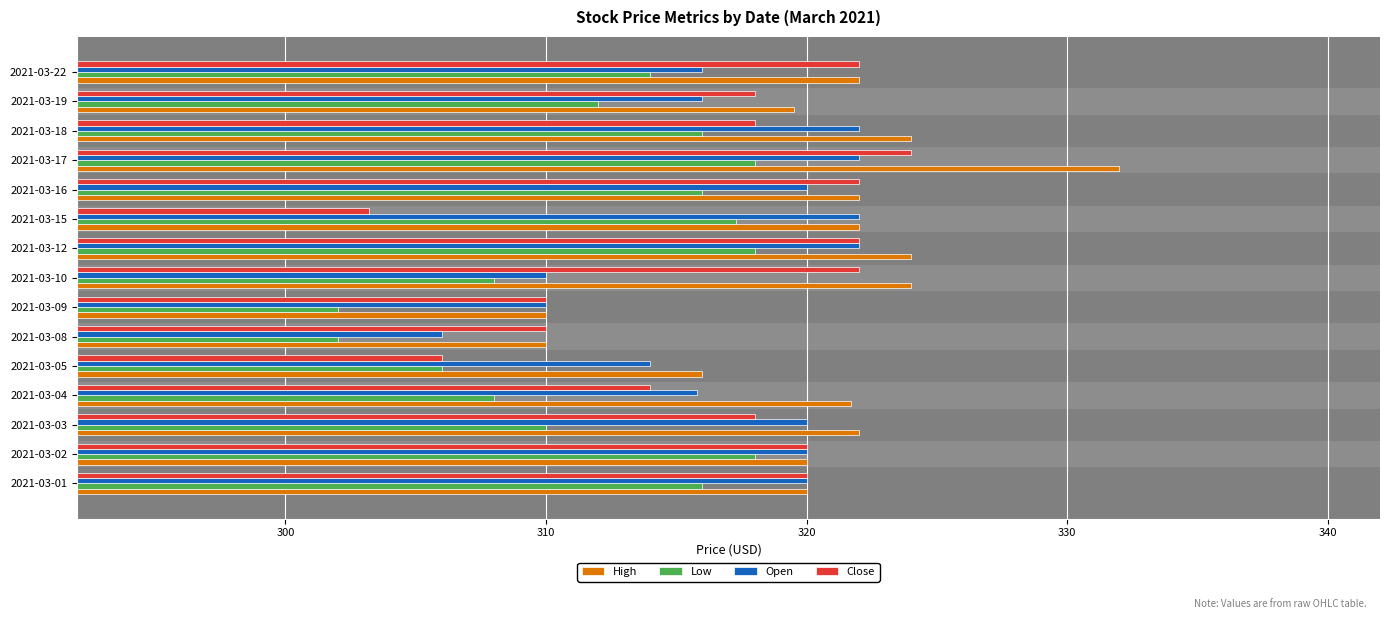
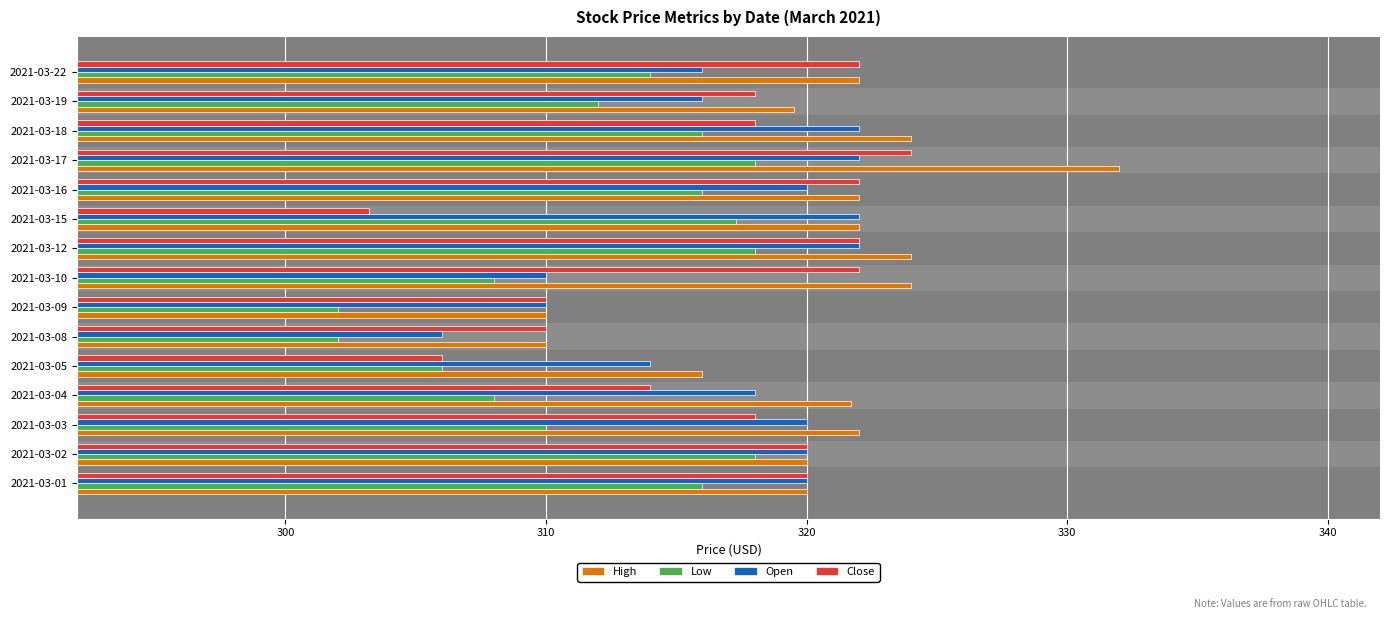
  {
    "High": {
      "2021-03-22": 322.0,
      "2021-03-19": 319.5,
      "2021-03-18": 324.0,
      "2021-03-17": 332.0,
      "2021-03-16": 322.0,
      "2021-03-15": 322.0,
      "2021-03-12": 324.0,
      "2021-03-10": 324.0,
      "2021-03-09": 310.0,
      "2021-03-08": 310.0,
      "2021-03-05": 316.0,
      "2021-03-04": 321.7,
      "2021-03-03": 322.0,
      "2021-03-02": 320.0,
      "2021-03-01": 320.0
    },
    "Low": {
      "2021-03-22": 314.0,
      "2021-03-19": 312.0,
      "2021-03-18": 316.0,
      "2021-03-17": 318.0,
      "2021-03-16": 316.0,
      "2021-03-15": 317.3,
      "2021-03-12": 318.0,
      "2021-03-10": 308.0,
      "2021-03-09": 302.0,
      "2021-03-08": 302.0,
      "2021-03-05": 306.0,
      "2021-03-04": 308.0,
      "2021-03-03": 310.0,
      "2021-03-02": 318.0,
      "2021-03-01": 316.0
    },
    "Open": {
      "2021-03-22": 316.0,
      "2021-03-19": 316.0,
      "2021-03-18": 322.0,
      "2021-03-17": 322.0,
      "2021-03-16": 320.0,
      "2021-03-15": 322.0,
      "2021-03-12": 322.0,
      "2021-03-10": 310.0,
      "2021-03-09": 310.0,
      "2021-03-08": 306.0,
      "2021-03-05": 314.0,
-     "2021-03-04": 315.8,
+     "2021-03-04": 318.0,
      "2021-03-03": 320.0,
      "2021-03-02": 320.0,
      "2021-03-01": 320.0
    },
    "Close": {
      "2021-03-22": 322.0,
      "2021-03-19": 318.0,
      "2021-03-18": 318.0,
      "2021-03-17": 324.0,
      "2021-03-16": 322.0,
      "2021-03-15": 303.2,
      "2021-03-12": 322.0,
      "2021-03-10": 322.0,
      "2021-03-09": 310.0,
      "2021-03-08": 310.0,
      "2021-03-05": 306.0,
      "2021-03-04": 314.0,
      "2021-03-03": 318.0,
      "2021-03-02": 320.0,
      "2021-03-01": 320.0
    }
  }
